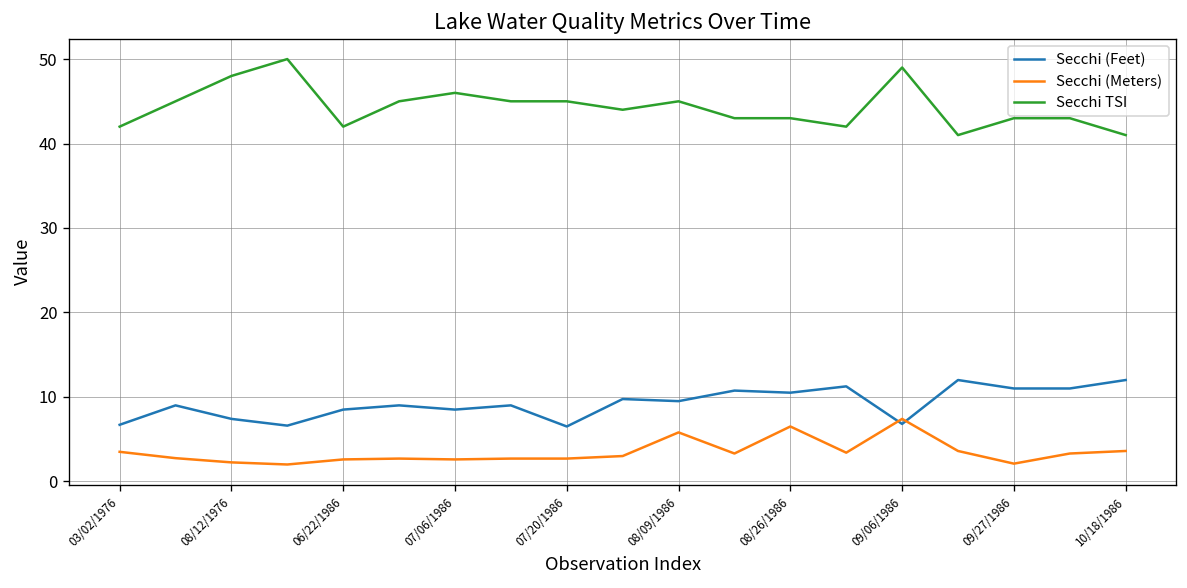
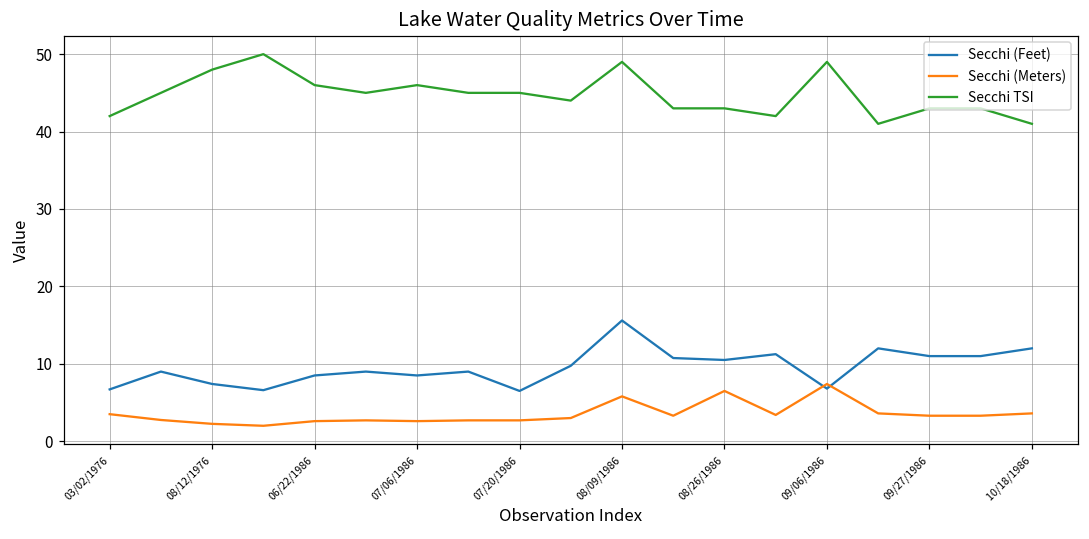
  {
    "Secchi (Feet)": {
      "03/02/1976": 7,
      "08/12/1976": 7,
      "06/22/1986": 9,
      "07/06/1986": 9,
      "07/20/1986": 7,
-     "08/09/1986": 10,
+     "08/09/1986": 16,
      "08/26/1986": 11,
      "09/06/1986": 7,
      "09/27/1986": 11,
      "10/18/1986": 12
    },
    "Secchi (Meters)": {
      "03/02/1976": 4,
      "08/12/1976": 2,
      "06/22/1986": 3,
      "07/06/1986": 3,
      "07/20/1986": 3,
      "08/09/1986": 6,
      "08/26/1986": 7,
      "09/06/1986": 7,
-     "09/27/1986": 2,
+     "09/27/1986": 3,
      "10/18/1986": 4
    },
    "Secchi TSI": {
      "03/02/1976": 42,
      "08/12/1976": 48,
-     "06/22/1986": 42,
+     "06/22/1986": 46,
      "07/06/1986": 46,
      "07/20/1986": 45,
-     "08/09/1986": 45,
+     "08/09/1986": 49,
      "08/26/1986": 43,
      "09/06/1986": 49,
      "10/18/1986": 41
    }
  }
